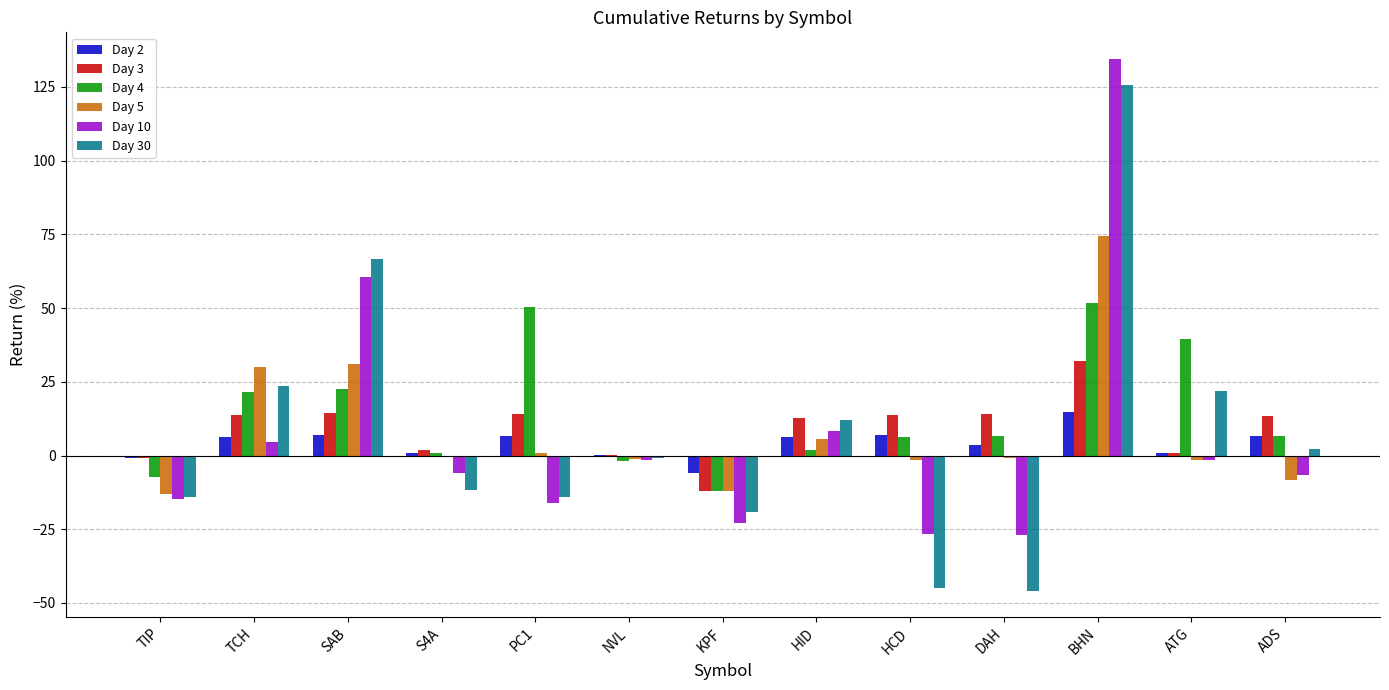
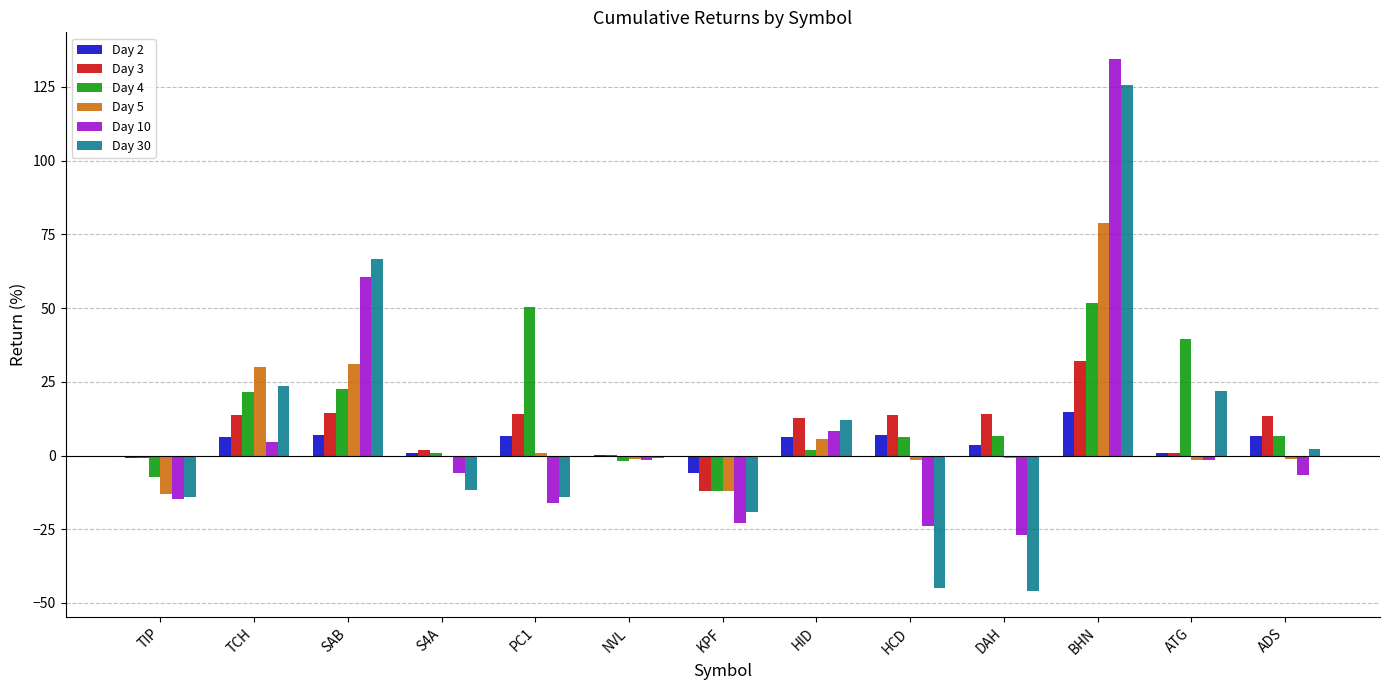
  {
    "Day 2": {
      "TCH": 6,
      "SAB": 7,
      "S4A": 1,
      "PC1": 7,
      "KPF": -6,
      "HID": 6,
      "HCD": 7,
      "DAH": 3,
      "BHN": 15,
      "ADS": 7
    },
    "Day 3": {
      "TCH": 14,
      "SAB": 14,
      "S4A": 2,
      "PC1": 14,
      "KPF": -12,
      "HID": 13,
      "HCD": 14,
      "DAH": 14,
      "BHN": 32,
      "ADS": 13
    },
    "Day 4": {
      "TIP": -7,
      "TCH": 21,
      "SAB": 22,
      "S4A": 1,
      "PC1": 50,
      "NVL": -2,
      "KPF": -12,
      "HID": 2,
      "HCD": 6,
      "DAH": 7,
      "BHN": 52,
      "ATG": 39,
      "ADS": 7
    },
    "Day 5": {
      "TIP": -13,
      "TCH": 30,
      "SAB": 31,
      "S4A": 0,
      "NVL": -1,
      "KPF": -12,
      "HID": 6,
      "HCD": -2,
      "DAH": -1,
-     "BHN": 74,
+     "BHN": 79,
      "ATG": -2,
-     "ADS": -8
+     "ADS": -1
    },
    "Day 10": {
      "TIP": -15,
      "TCH": 4,
      "SAB": 61,
      "S4A": -6,
      "PC1": -16,
      "NVL": -2,
      "KPF": -23,
      "HID": 8,
-     "HCD": -27,
+     "HCD": -24,
      "DAH": -27,
      "BHN": 134,
      "ATG": -2,
      "ADS": -7
    },
    "Day 30": {
      "TIP": -14,
      "TCH": 24,
      "SAB": 67,
      "S4A": -12,
      "PC1": -14,
      "NVL": -1,
      "KPF": -19,
      "HID": 12,
      "HCD": -45,
      "DAH": -46,
      "BHN": 126,
      "ATG": 22,
      "ADS": 2
    }
  }
